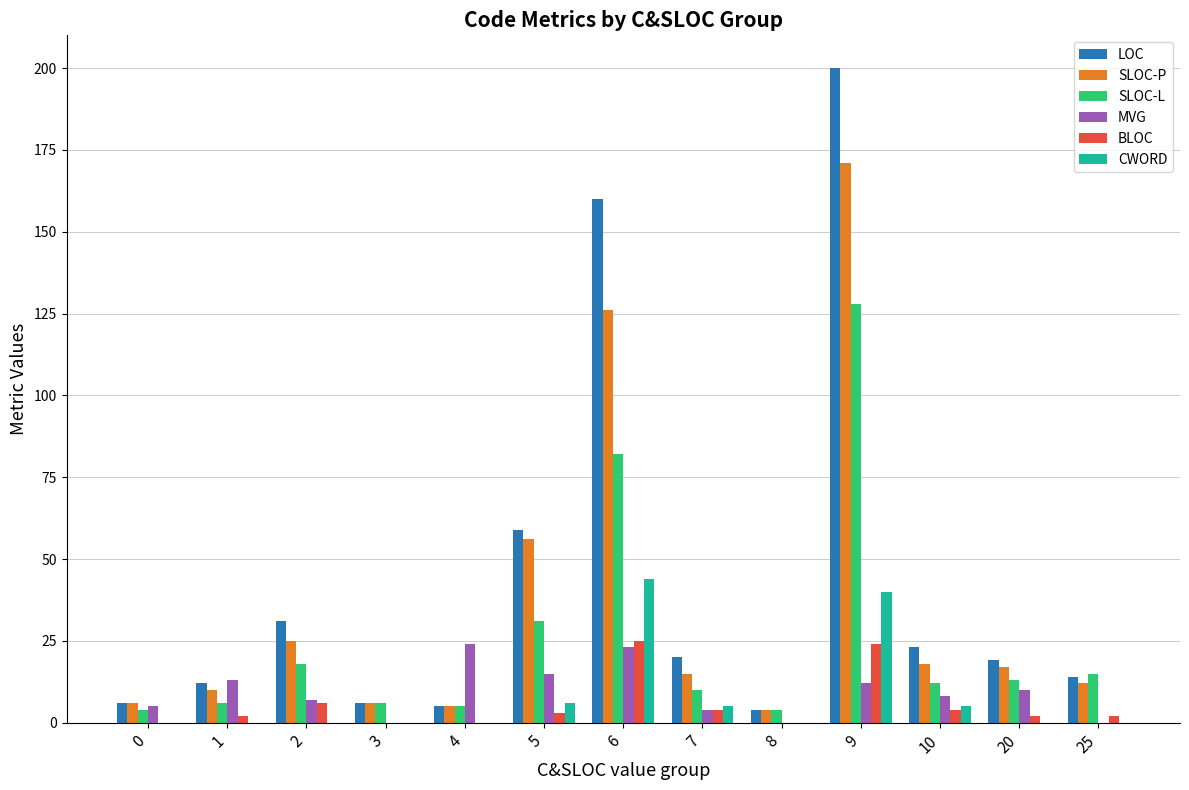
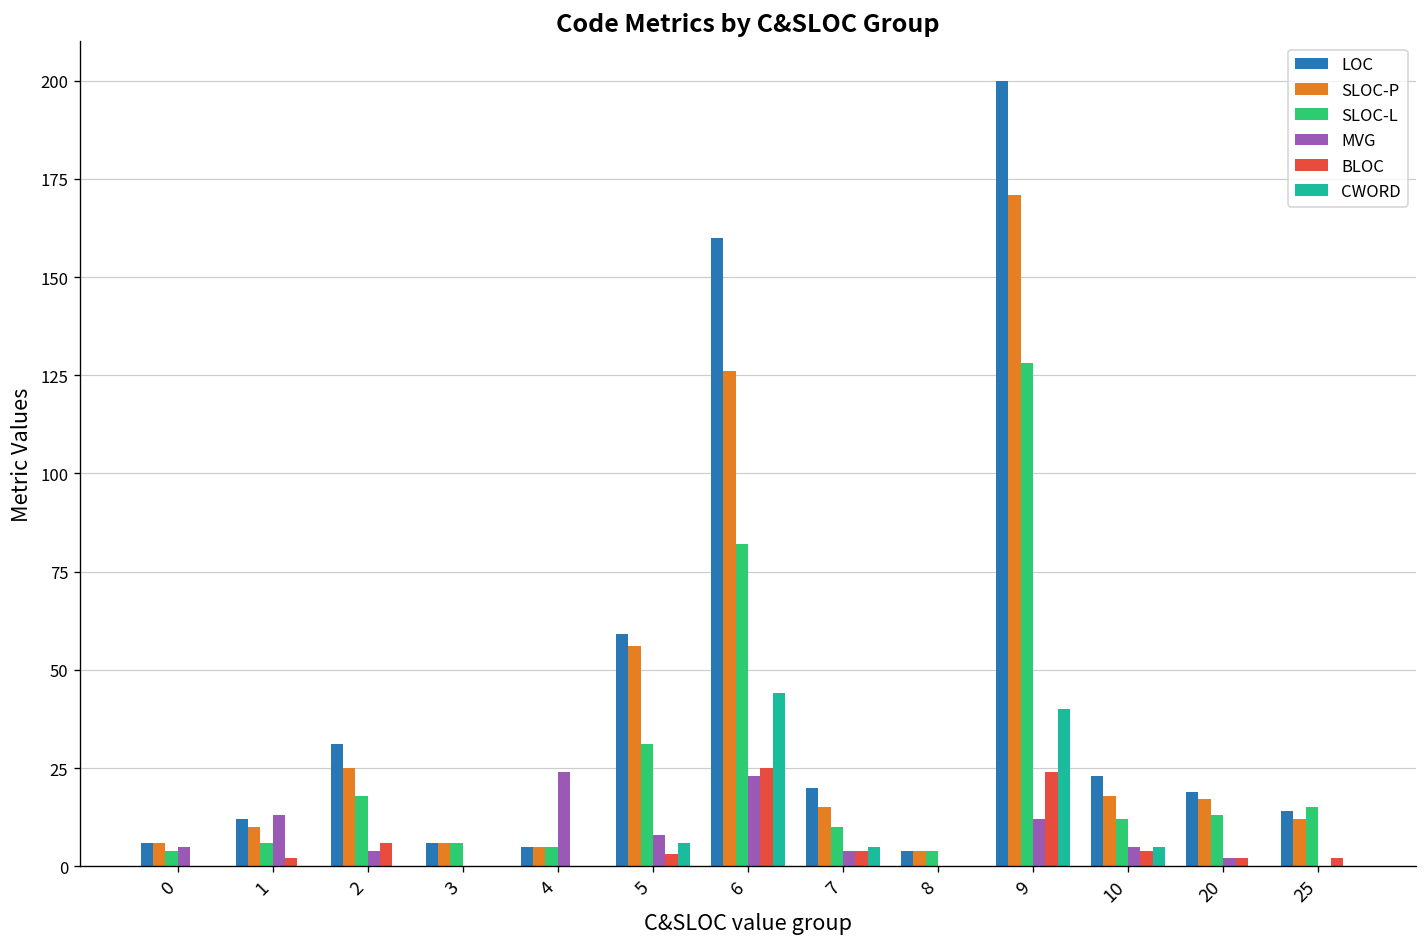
  {
    "LOC": {
      "0": 6,
      "1": 12,
      "2": 31,
      "3": 6,
      "4": 5,
      "5": 59,
      "6": 160,
      "7": 20,
      "8": 4,
      "9": 200,
      "10": 23,
      "20": 19,
      "25": 14
    },
    "MVG": {
      "0": 5,
      "1": 13,
-     "2": 7,
+     "2": 4,
      "3": 0,
      "4": 24,
-     "5": 15,
+     "5": 8,
      "6": 23,
      "7": 4,
      "8": 0,
      "9": 12,
-     "10": 8,
-     "20": 10,
+     "10": 5,
+     "20": 2,
      "25": 0
    }
  }
